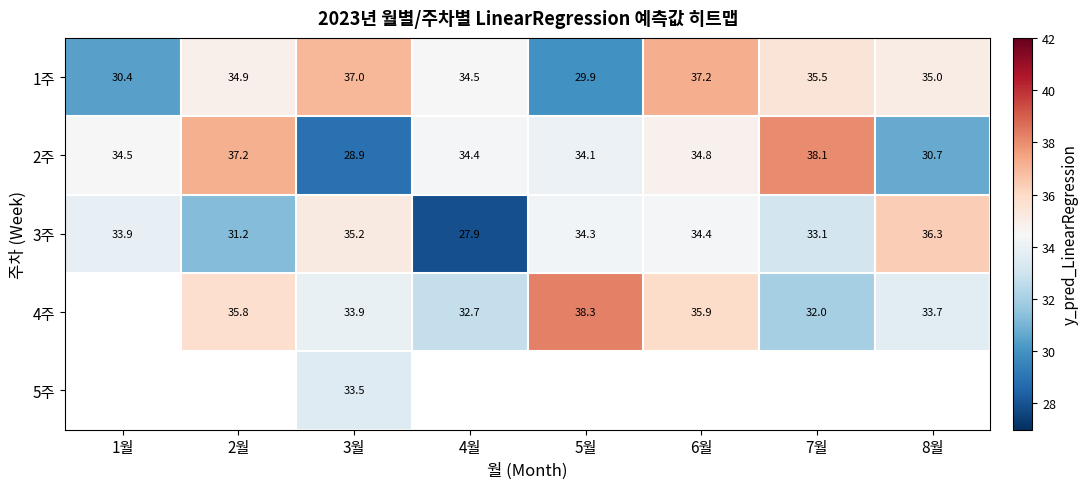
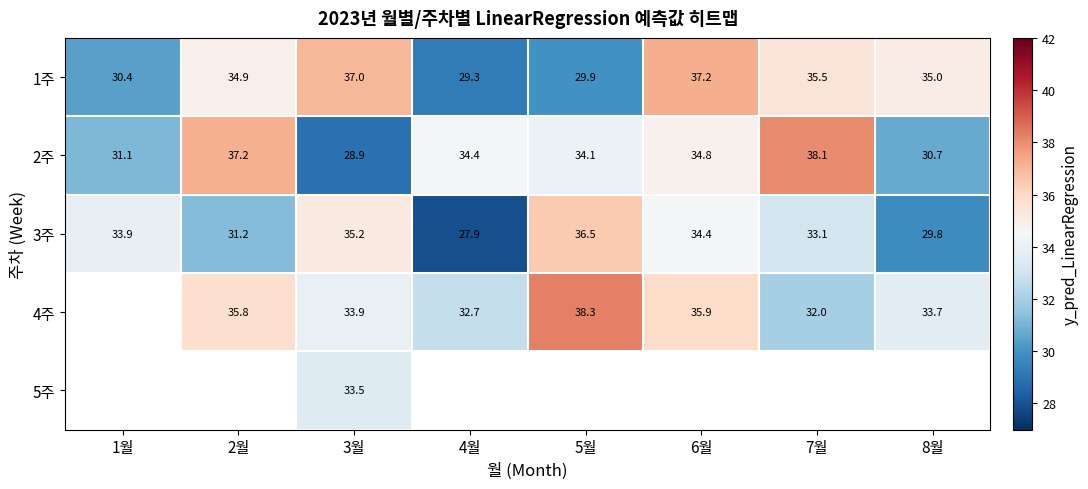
  {
    "1주": {
      "1월": 30.4,
      "2월": 34.9,
      "3월": 37.0,
-     "4월": 34.5,
+     "4월": 29.3,
      "5월": 29.9,
      "6월": 37.2,
      "7월": 35.5,
      "8월": 35.0
    },
    "2주": {
-     "1월": 34.5,
+     "1월": 31.1,
      "2월": 37.2,
      "3월": 28.9,
      "4월": 34.4,
      "5월": 34.1,
      "6월": 34.8,
      "7월": 38.1,
      "8월": 30.7
    },
    "3주": {
      "1월": 33.9,
      "2월": 31.2,
      "3월": 35.2,
      "4월": 27.9,
-     "5월": 34.3,
+     "5월": 36.5,
      "6월": 34.4,
      "7월": 33.1,
-     "8월": 36.3
+     "8월": 29.8
    },
    "4주": {
      "2월": 35.8,
      "3월": 33.9,
      "4월": 32.7,
      "5월": 38.3,
      "6월": 35.9,
      "7월": 32.0,
      "8월": 33.7
    },
    "5주": {
      "3월": 33.5
    }
  }
